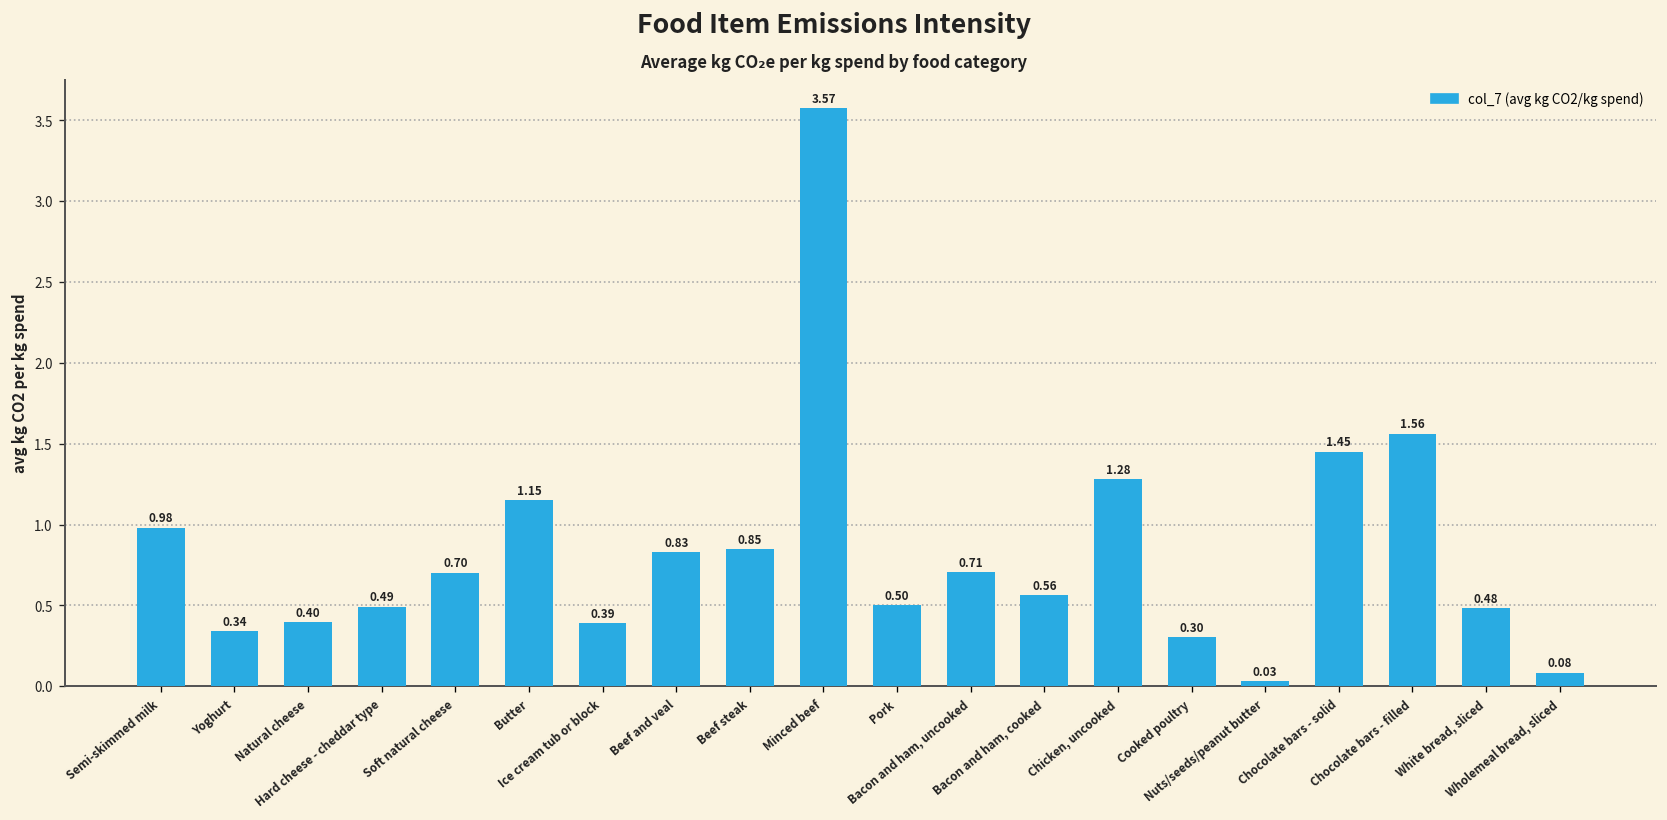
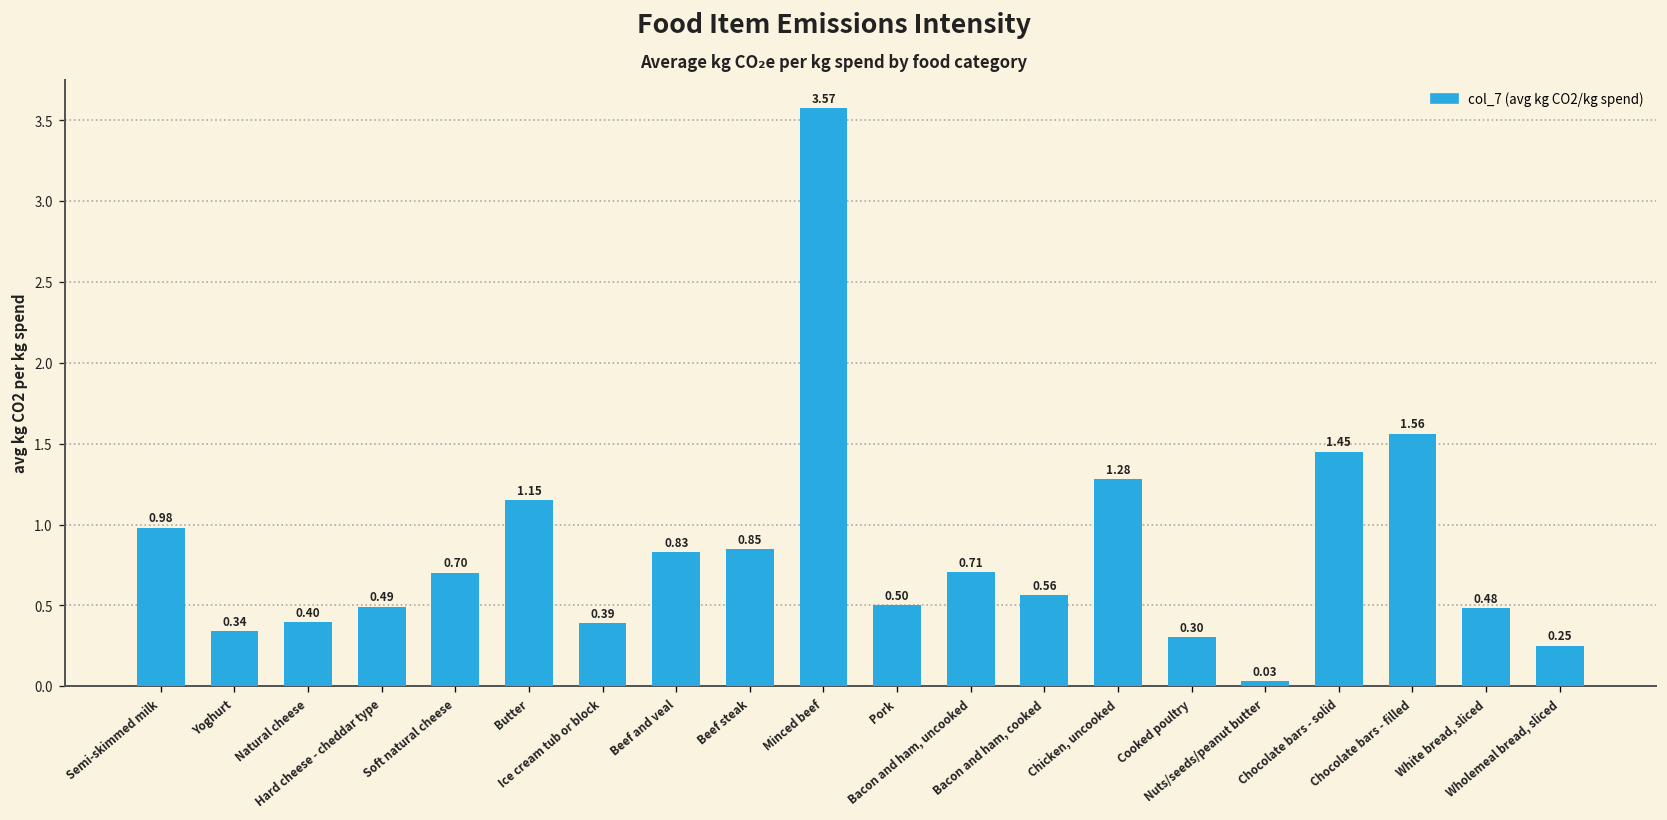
  {
    "Semi-skimmed milk": 0.98,
    "Yoghurt": 0.34,
    "Natural cheese": 0.40,
    "Hard cheese - cheddar type": 0.49,
    "Soft natural cheese": 0.70,
    "Butter": 1.15,
    "Ice cream tub or block": 0.39,
    "Beef and veal": 0.83,
    "Beef steak": 0.85,
    "Minced beef": 3.57,
    "Pork": 0.50,
    "Bacon and ham, uncooked": 0.71,
    "Bacon and ham, cooked": 0.56,
    "Chicken, uncooked": 1.28,
    "Cooked poultry": 0.30,
    "Nuts/seeds/peanut butter": 0.03,
    "Chocolate bars - solid": 1.45,
    "Chocolate bars - filled": 1.56,
    "White bread, sliced": 0.48,
-   "Wholemeal bread, sliced": 0.08
+   "Wholemeal bread, sliced": 0.25
  }
